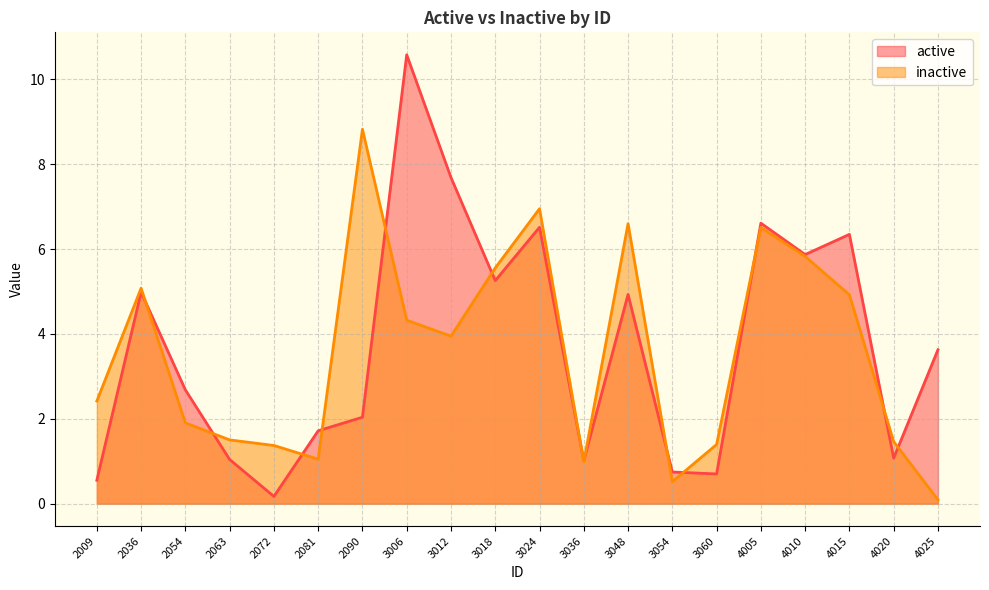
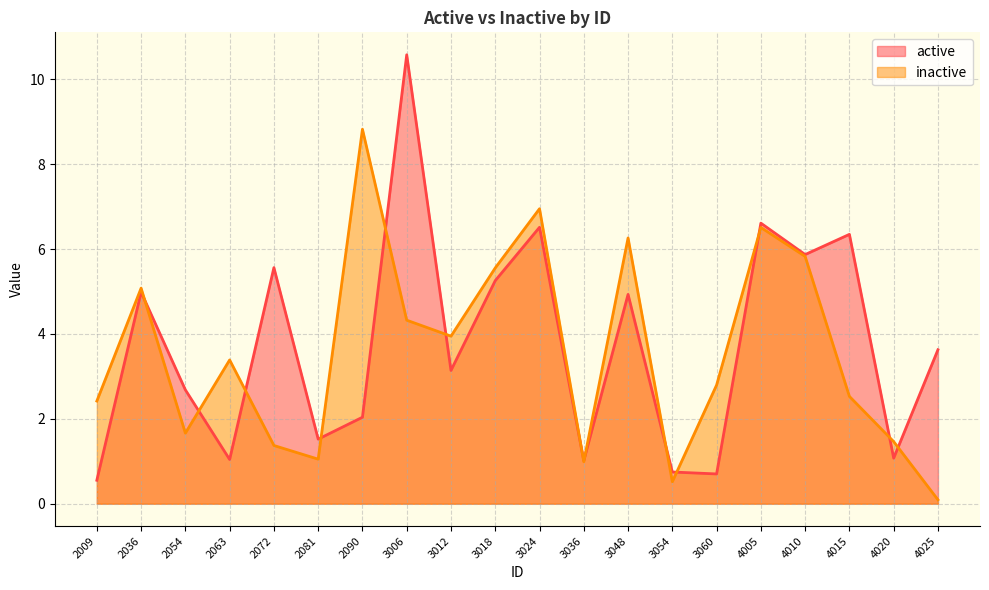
  {
    "active": {
      "2009": 0.6,
      "2036": 5.0,
      "2054": 2.7,
      "2063": 1.0,
-     "2072": 0.2,
-     "2081": 1.7,
+     "2072": 5.6,
+     "2081": 1.5,
      "2090": 2.0,
      "3006": 10.6,
-     "3012": 7.7,
+     "3012": 3.1,
      "3018": 5.3,
      "3024": 6.5,
      "3048": 4.9,
      "3054": 0.7,
      "3060": 0.7,
      "4005": 6.6,
      "4015": 6.3,
      "4020": 1.1,
      "4025": 3.6
    },
    "inactive": {
      "2009": 2.4,
      "2036": 5.1,
-     "2054": 1.9,
-     "2063": 1.5,
+     "2054": 1.7,
+     "2063": 3.4,
      "2072": 1.4,
      "2081": 1.0,
      "2090": 8.8,
      "3006": 4.3,
      "3012": 3.9,
      "3018": 5.6,
      "3024": 6.9,
-     "3048": 6.6,
+     "3048": 6.3,
      "3054": 0.5,
-     "3060": 1.4,
+     "3060": 2.8,
      "4005": 6.5,
-     "4015": 4.9,
+     "4015": 2.5,
      "4020": 1.5,
      "4025": 0.1
    }
  }
